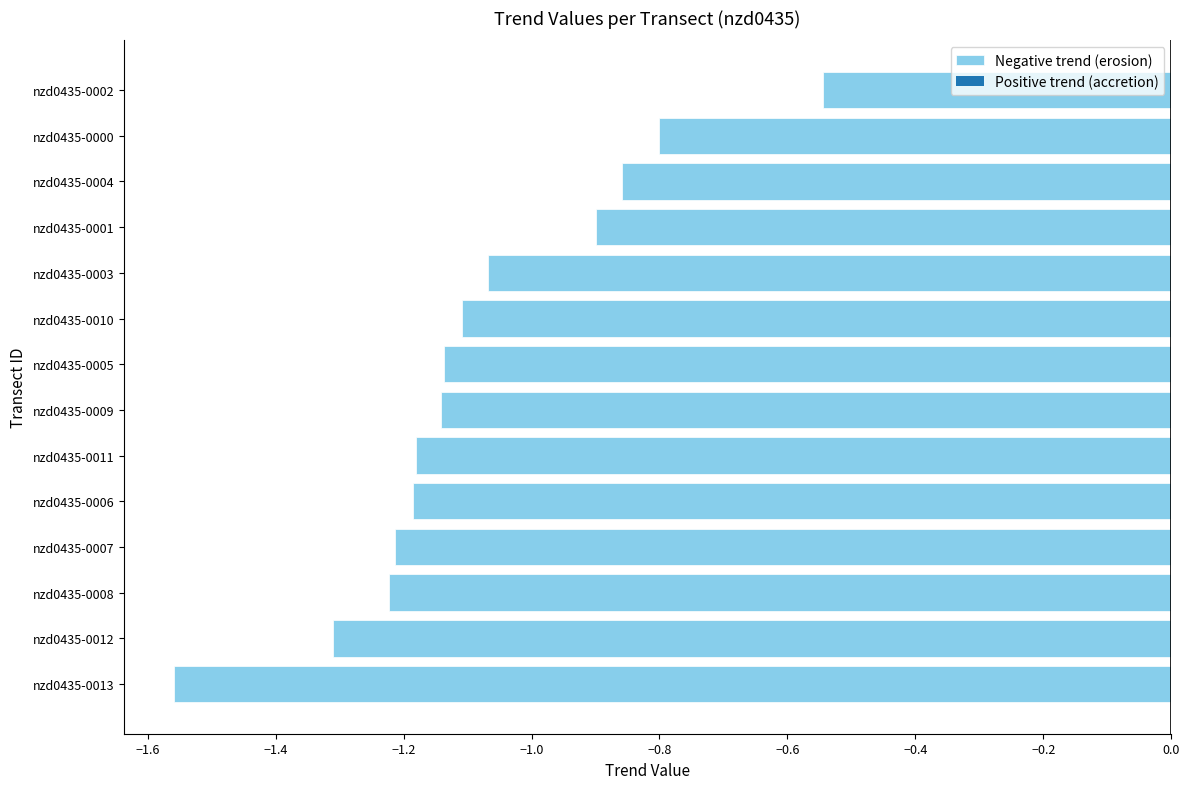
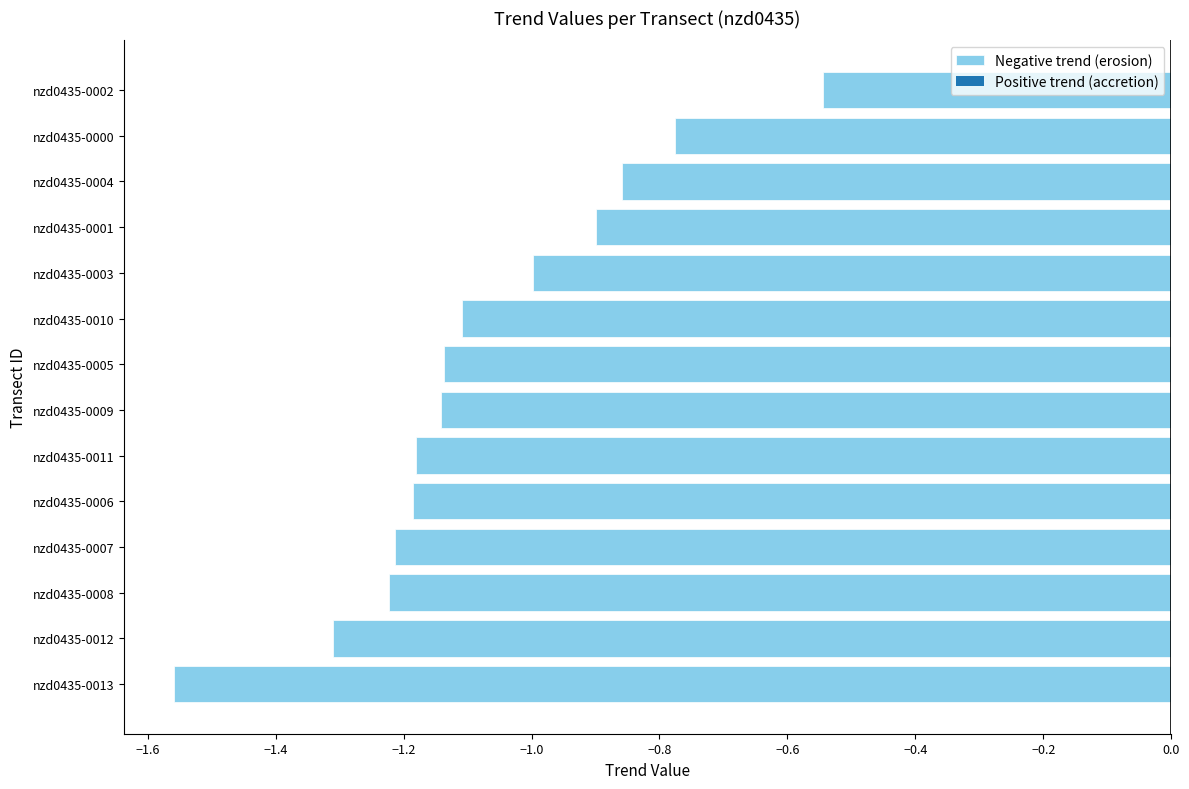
  {
    "nzd0435-0002": -0.54,
-   "nzd0435-0000": -0.80,
+   "nzd0435-0000": -0.78,
    "nzd0435-0004": -0.86,
    "nzd0435-0001": -0.90,
-   "nzd0435-0003": -1.07,
+   "nzd0435-0003": -1.00,
    "nzd0435-0010": -1.11,
    "nzd0435-0005": -1.14,
    "nzd0435-0009": -1.14,
    "nzd0435-0011": -1.18,
    "nzd0435-0006": -1.19,
    "nzd0435-0007": -1.21,
    "nzd0435-0008": -1.22,
    "nzd0435-0012": -1.31,
    "nzd0435-0013": -1.56
  }
